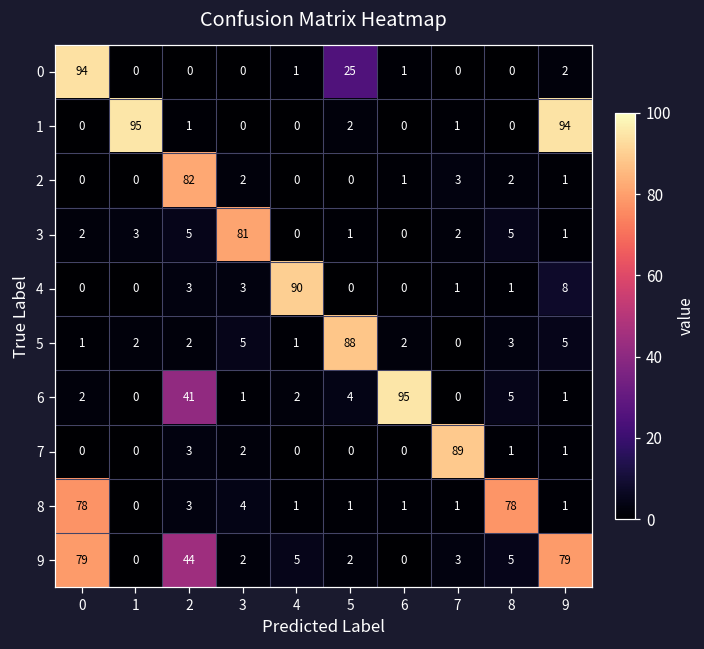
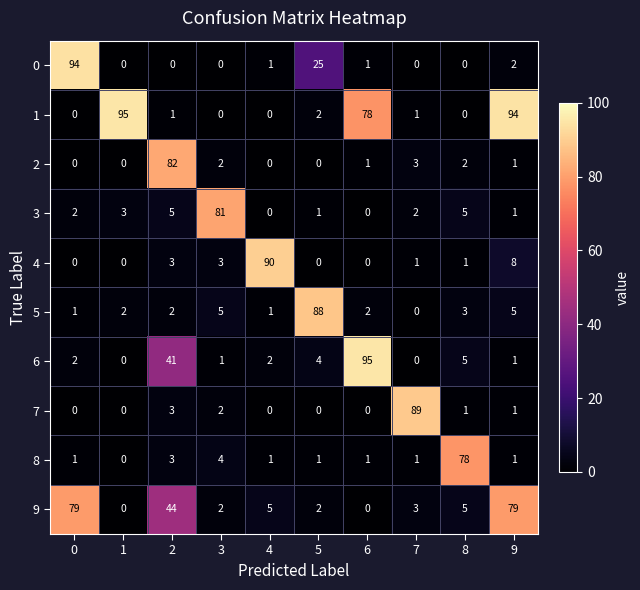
  {
    "0": {
      "0": 94,
      "1": 0,
      "2": 0,
      "3": 0,
      "4": 1,
      "5": 25,
      "6": 1,
      "7": 0,
      "8": 0,
      "9": 2
    },
    "1": {
      "0": 0,
      "1": 95,
      "2": 1,
      "3": 0,
      "4": 0,
      "5": 2,
-     "6": 0,
+     "6": 78,
      "7": 1,
      "8": 0,
      "9": 94
    },
    "2": {
      "0": 0,
      "1": 0,
      "2": 82,
      "3": 2,
      "4": 0,
      "5": 0,
      "6": 1,
      "7": 3,
      "8": 2,
      "9": 1
    },
    "3": {
      "0": 2,
      "1": 3,
      "2": 5,
      "3": 81,
      "4": 0,
      "5": 1,
      "6": 0,
      "7": 2,
      "8": 5,
      "9": 1
    },
    "4": {
      "0": 0,
      "1": 0,
      "2": 3,
      "3": 3,
      "4": 90,
      "5": 0,
      "6": 0,
      "7": 1,
      "8": 1,
      "9": 8
    },
    "5": {
      "0": 1,
      "1": 2,
      "2": 2,
      "3": 5,
      "4": 1,
      "5": 88,
      "6": 2,
      "7": 0,
      "8": 3,
      "9": 5
    },
    "6": {
      "0": 2,
      "1": 0,
      "2": 41,
      "3": 1,
      "4": 2,
      "5": 4,
      "6": 95,
      "7": 0,
      "8": 5,
      "9": 1
    },
    "7": {
      "0": 0,
      "1": 0,
      "2": 3,
      "3": 2,
      "4": 0,
      "5": 0,
      "6": 0,
      "7": 89,
      "8": 1,
      "9": 1
    },
    "8": {
-     "0": 78,
+     "0": 1,
      "1": 0,
      "2": 3,
      "3": 4,
      "4": 1,
      "5": 1,
      "6": 1,
      "7": 1,
      "8": 78,
      "9": 1
    },
    "9": {
      "0": 79,
      "1": 0,
      "2": 44,
      "3": 2,
      "4": 5,
      "5": 2,
      "6": 0,
      "7": 3,
      "8": 5,
      "9": 79
    }
  }
